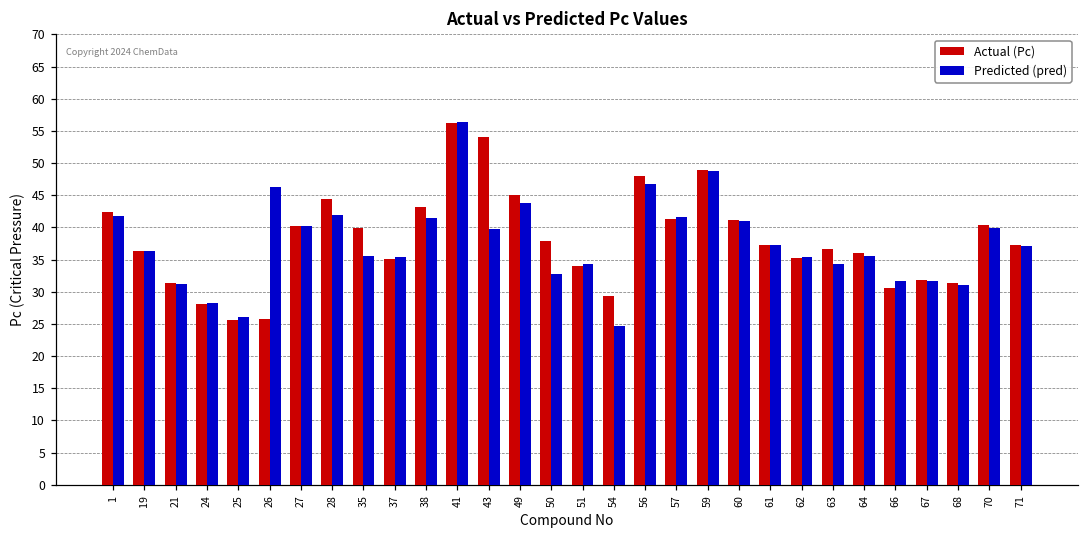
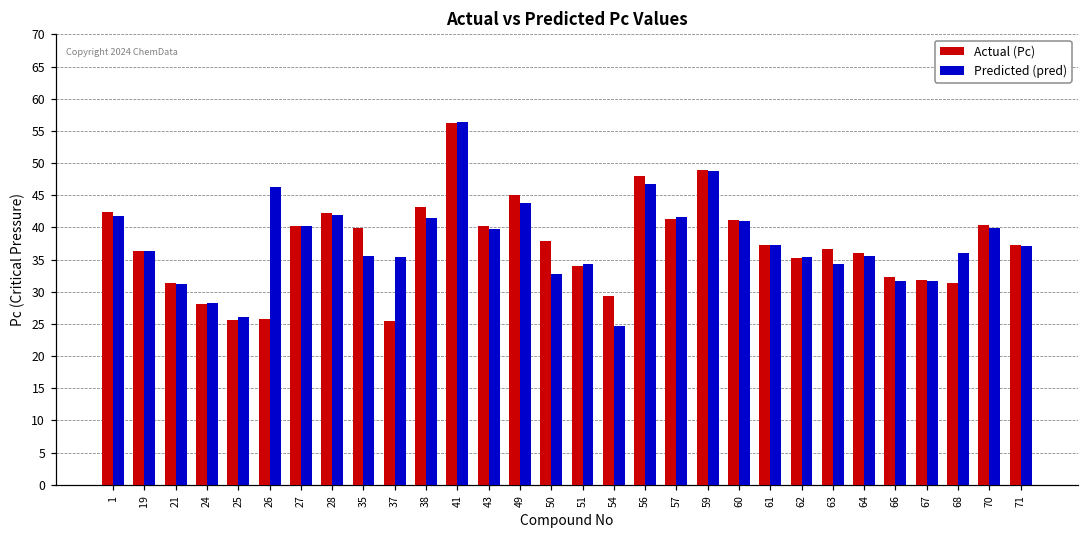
  {
    "Actual (Pc)": {
      "1": 42,
      "19": 36,
      "21": 31,
      "24": 28,
      "25": 26,
      "26": 26,
      "27": 40,
-     "28": 44,
+     "28": 42,
      "35": 40,
-     "37": 35,
+     "37": 25,
      "38": 43,
      "41": 56,
-     "43": 54,
+     "43": 40,
      "49": 45,
      "50": 38,
      "51": 34,
      "54": 29,
      "56": 48,
      "57": 41,
      "59": 49,
      "60": 41,
      "61": 37,
      "62": 35,
      "63": 37,
      "64": 36,
-     "66": 31,
+     "66": 32,
      "67": 32,
      "68": 31,
      "70": 40,
      "71": 37
    },
    "Predicted (pred)": {
      "1": 42,
      "19": 36,
      "21": 31,
      "24": 28,
      "25": 26,
      "26": 46,
      "27": 40,
      "28": 42,
      "35": 36,
      "37": 35,
      "38": 42,
      "41": 56,
      "43": 40,
      "49": 44,
      "50": 33,
      "51": 34,
      "54": 25,
      "56": 47,
      "57": 42,
      "59": 49,
      "60": 41,
      "61": 37,
      "62": 35,
      "63": 34,
      "64": 36,
      "66": 32,
      "67": 32,
-     "68": 31,
+     "68": 36,
      "70": 40,
      "71": 37
    }
  }
